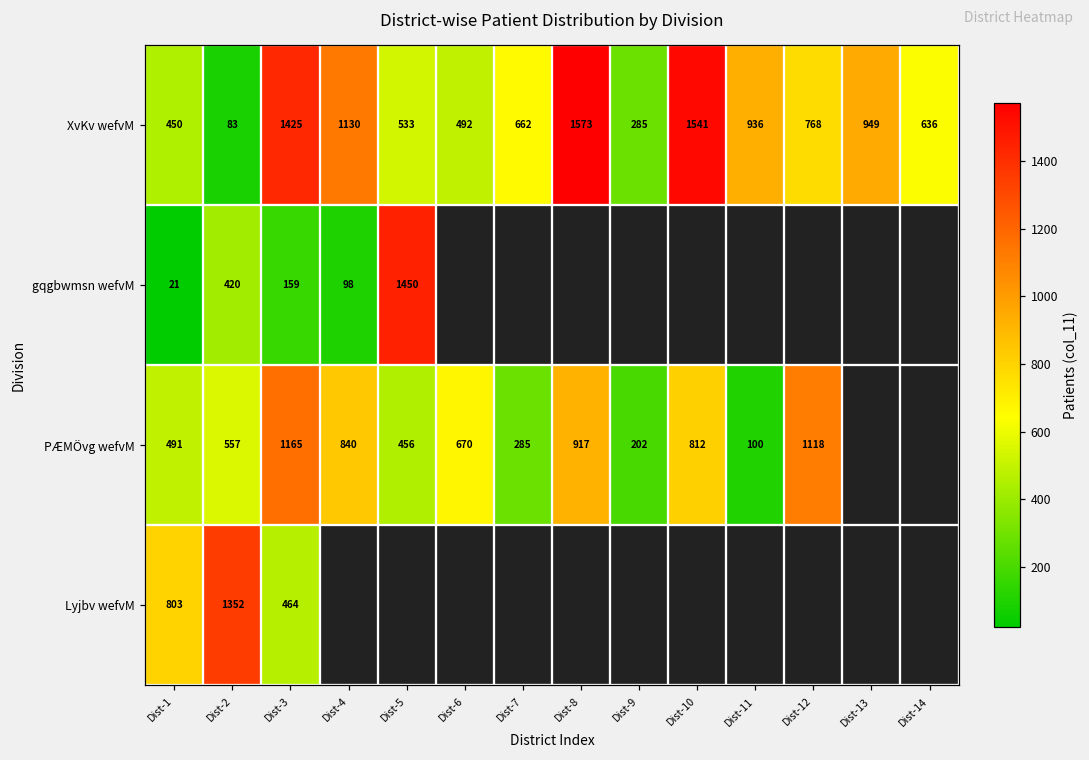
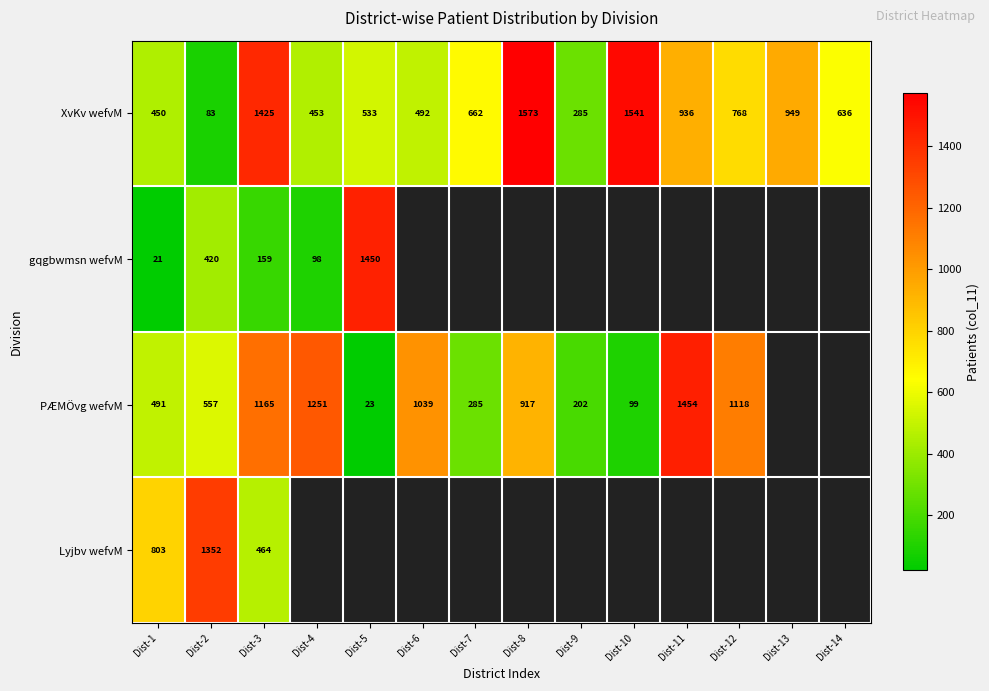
  {
    "XvKv wefvM": {
      "Dist-1": 450,
      "Dist-2": 83,
      "Dist-3": 1425,
-     "Dist-4": 1130,
+     "Dist-4": 453,
      "Dist-5": 533,
      "Dist-6": 492,
      "Dist-7": 662,
      "Dist-8": 1573,
      "Dist-9": 285,
      "Dist-10": 1541,
      "Dist-11": 936,
      "Dist-12": 768,
      "Dist-13": 949,
      "Dist-14": 636
    },
    "gqgbwmsn wefvM": {
      "Dist-1": 21,
      "Dist-2": 420,
      "Dist-3": 159,
      "Dist-4": 98,
      "Dist-5": 1450
    },
    "PÆMÖvg wefvM": {
      "Dist-1": 491,
      "Dist-2": 557,
      "Dist-3": 1165,
-     "Dist-4": 840,
-     "Dist-5": 456,
-     "Dist-6": 670,
+     "Dist-4": 1251,
+     "Dist-5": 23,
+     "Dist-6": 1039,
      "Dist-7": 285,
      "Dist-8": 917,
      "Dist-9": 202,
-     "Dist-10": 812,
-     "Dist-11": 100,
+     "Dist-10": 99,
+     "Dist-11": 1454,
      "Dist-12": 1118
    },
    "Lyjbv wefvM": {
      "Dist-1": 803,
      "Dist-2": 1352,
      "Dist-3": 464
    }
  }
